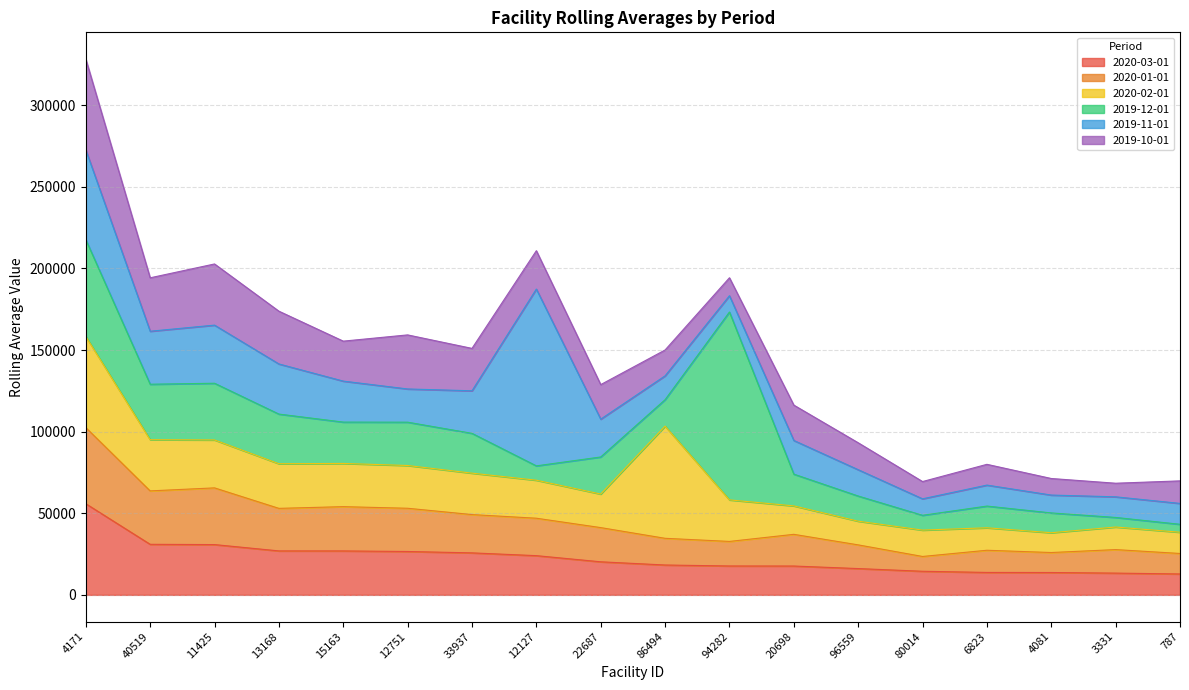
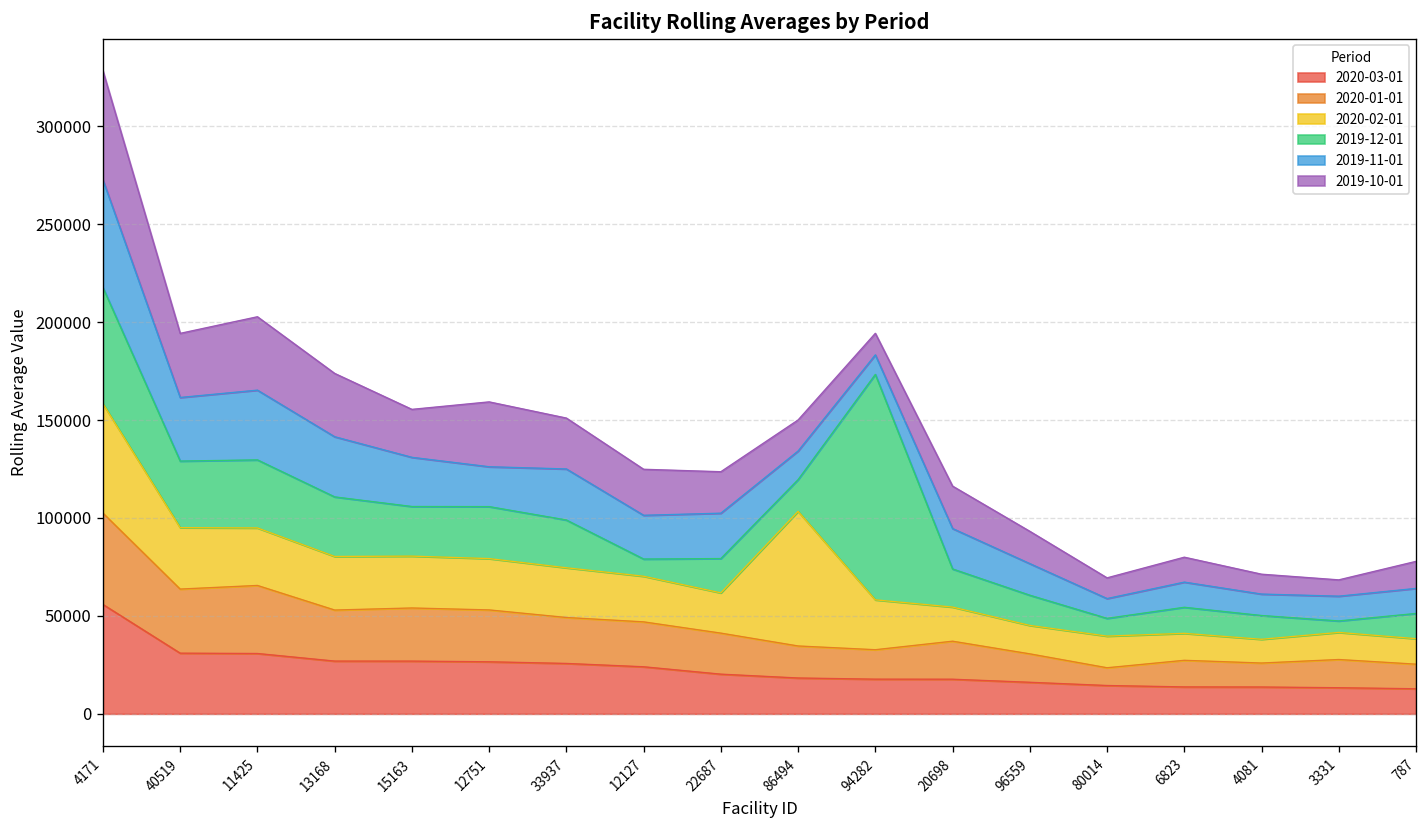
  {
    "2020-02-01": {
      "4171": 56000,
      "40519": 31000,
      "11425": 29000,
      "13168": 27000,
      "15163": 26000,
      "12751": 26000,
      "33937": 25000,
      "12127": 23000,
      "22687": 21000,
      "86494": 69000,
      "94282": 25000,
      "20698": 17000,
      "96559": 15000,
      "80014": 16000,
      "6823": 14000,
      "4081": 12000,
      "3331": 14000,
      "787": 13000
    },
    "2019-12-01": {
      "4171": 59000,
      "40519": 34000,
      "11425": 35000,
      "13168": 30000,
      "15163": 25000,
      "12751": 27000,
      "33937": 24000,
      "12127": 9000,
-     "22687": 23000,
+     "22687": 18000,
      "86494": 16000,
      "94282": 115000,
      "20698": 19000,
      "96559": 15000,
      "80014": 9000,
      "6823": 13000,
      "4081": 12000,
      "3331": 6000,
-     "787": 5000
+     "787": 13000
    },
    "2019-11-01": {
      "4171": 55000,
      "40519": 32000,
      "11425": 36000,
      "13168": 31000,
      "15163": 25000,
      "12751": 20000,
      "33937": 26000,
-     "12127": 108000,
+     "12127": 22000,
      "22687": 23000,
      "86494": 15000,
      "94282": 10000,
      "20698": 21000,
      "96559": 16000,
      "80014": 10000,
      "6823": 13000,
      "4081": 11000,
      "3331": 13000,
      "787": 13000
    },
    "2019-10-01": {
      "4171": 56000,
      "40519": 33000,
      "11425": 37000,
      "13168": 32000,
      "15163": 24000,
      "12751": 33000,
      "33937": 26000,
      "12127": 24000,
      "22687": 21000,
      "86494": 16000,
      "94282": 11000,
      "20698": 22000,
      "96559": 16000,
      "80014": 11000,
      "6823": 13000,
      "4081": 10000,
      "3331": 8000,
      "787": 14000
    }
  }
